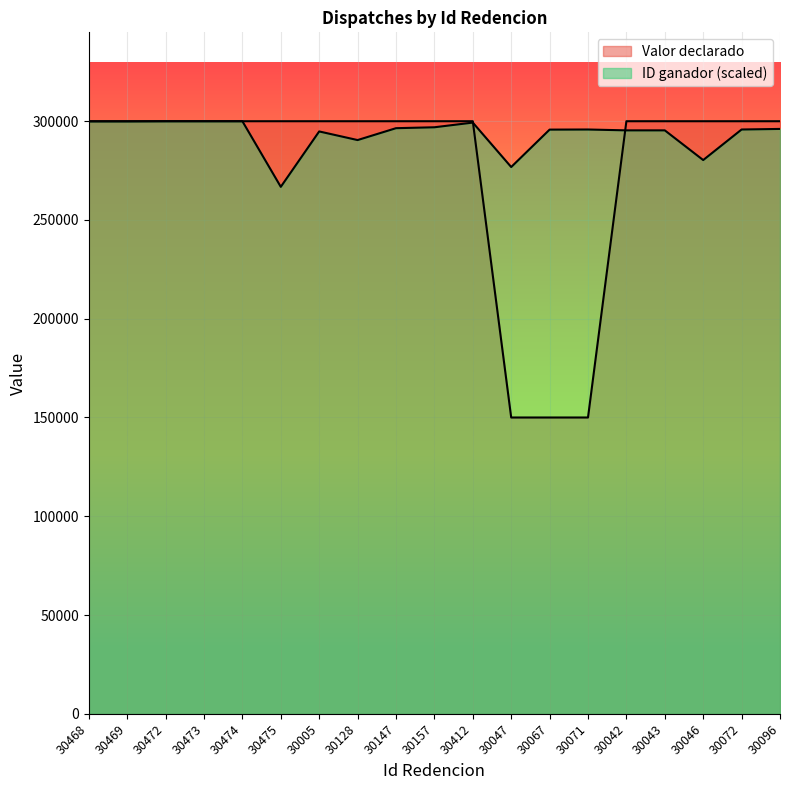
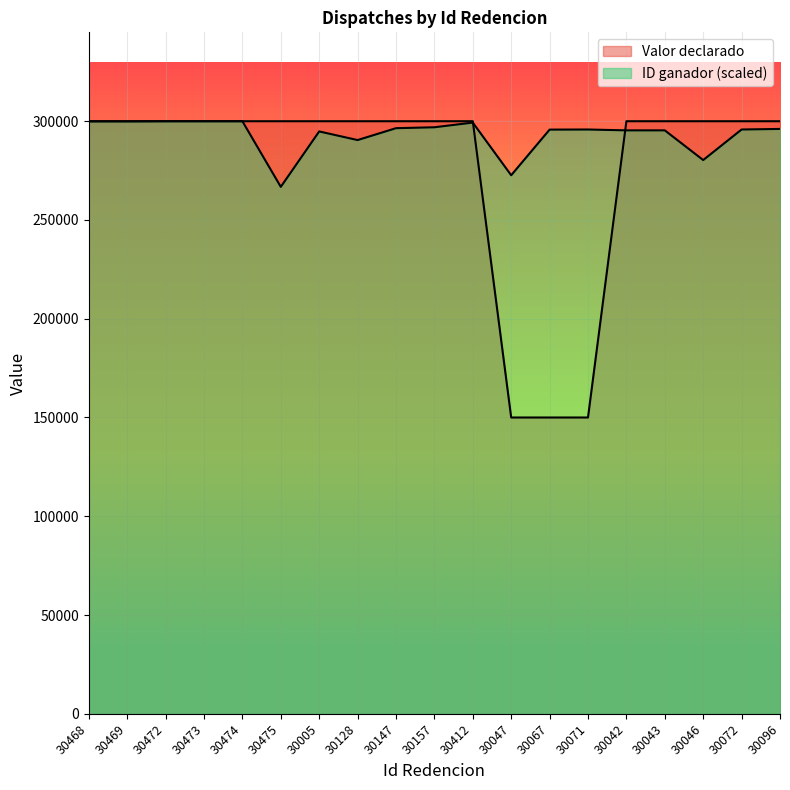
  {
    "Valor declarado": {
      "30475": 300000,
      "30005": 300000,
      "30128": 300000,
      "30147": 300000,
      "30157": 300000,
      "30047": 150000,
      "30067": 150000,
      "30071": 150000,
      "30042": 300000,
      "30043": 300000,
      "30046": 300000,
      "30072": 300000,
      "30096": 300000
    },
    "ID ganador (scaled)": {
      "30475": 267000,
      "30005": 295000,
      "30128": 290000,
      "30147": 296000,
      "30157": 297000,
-     "30047": 277000,
+     "30047": 273000,
      "30067": 296000,
      "30071": 296000,
      "30042": 295000,
      "30043": 295000,
      "30046": 280000,
      "30072": 296000,
      "30096": 296000
    }
  }
